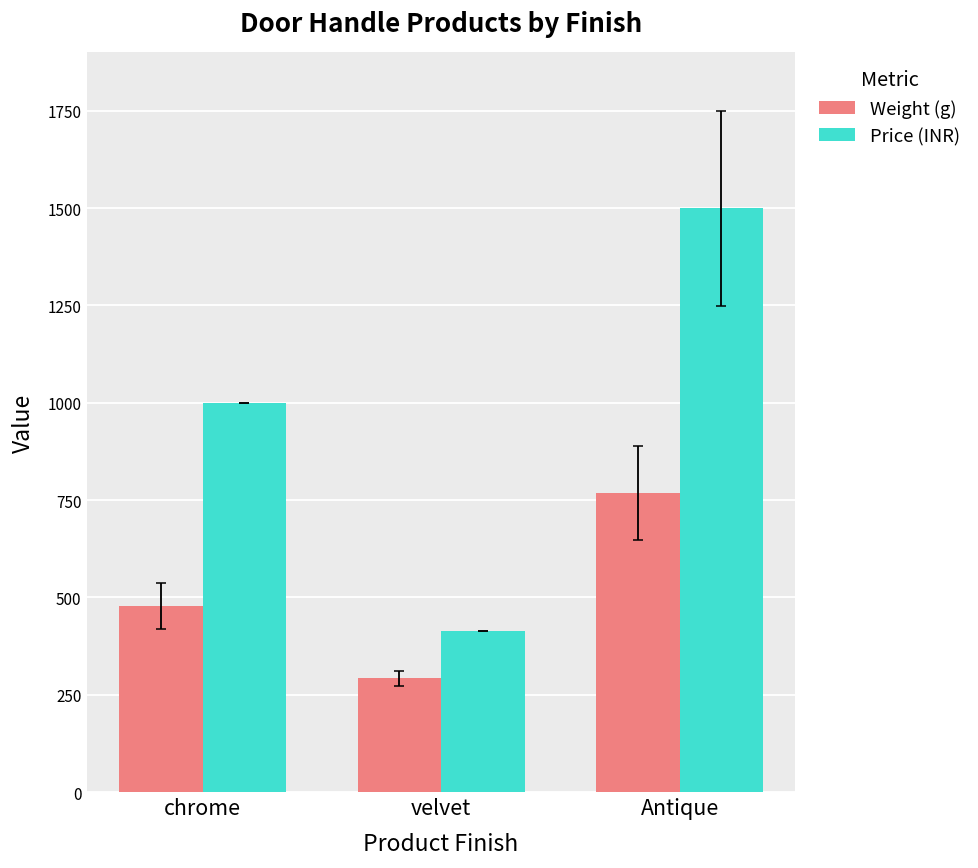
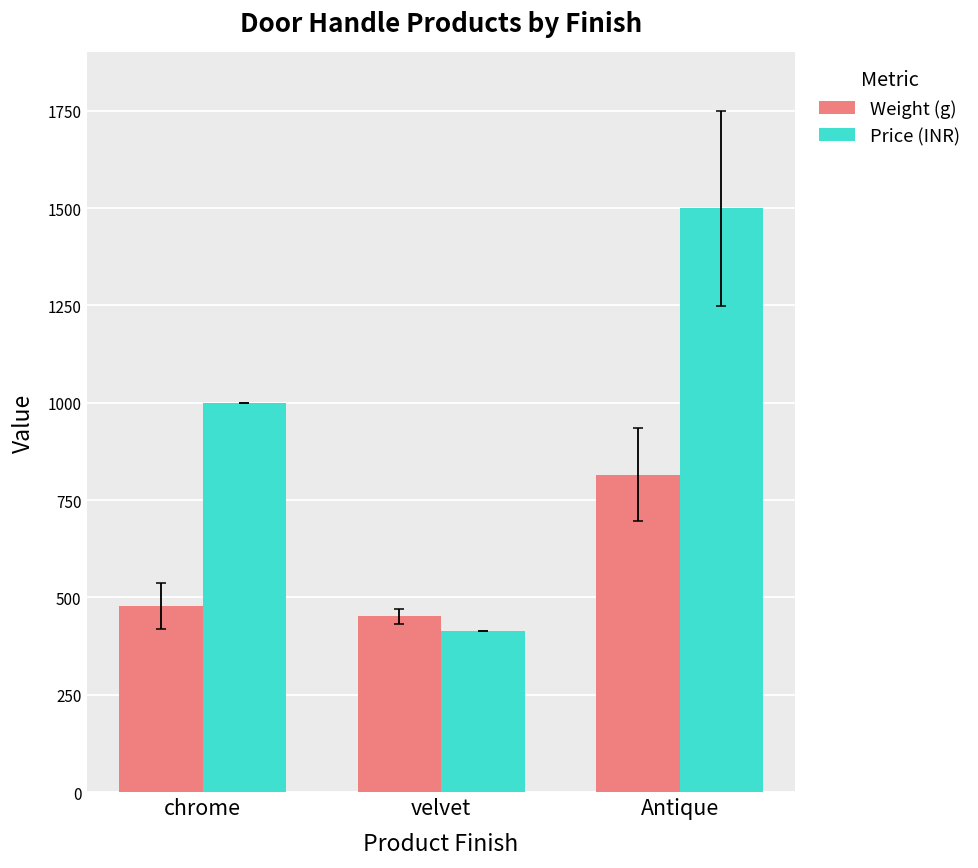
  {
    "Weight (g)": {
      "chrome": 480,
-     "velvet": 290,
-     "Antique": 770
+     "velvet": 450,
+     "Antique": 820
    },
    "Price (INR)": {
      "chrome": 1000,
      "velvet": 410,
      "Antique": 1500
    }
  }
